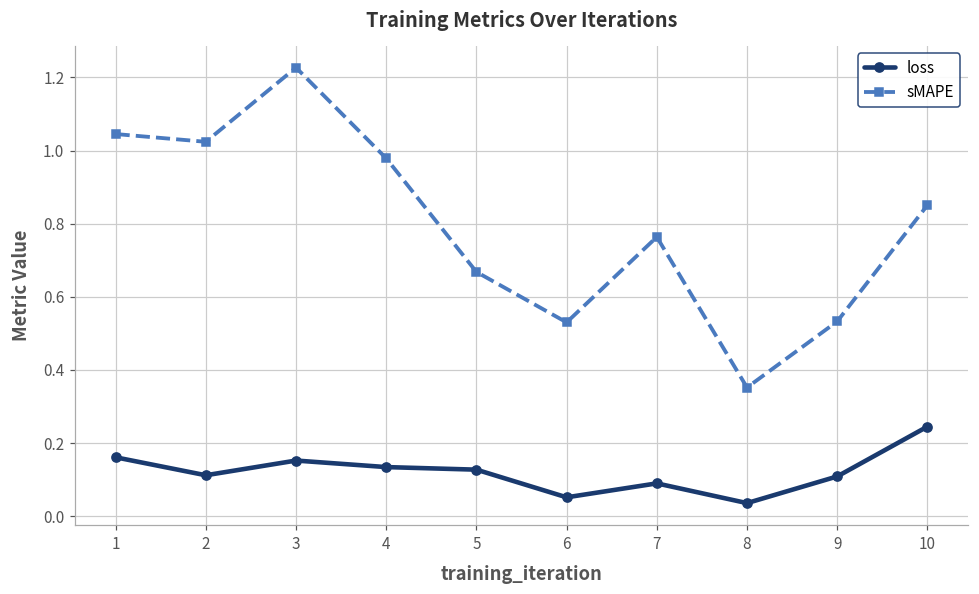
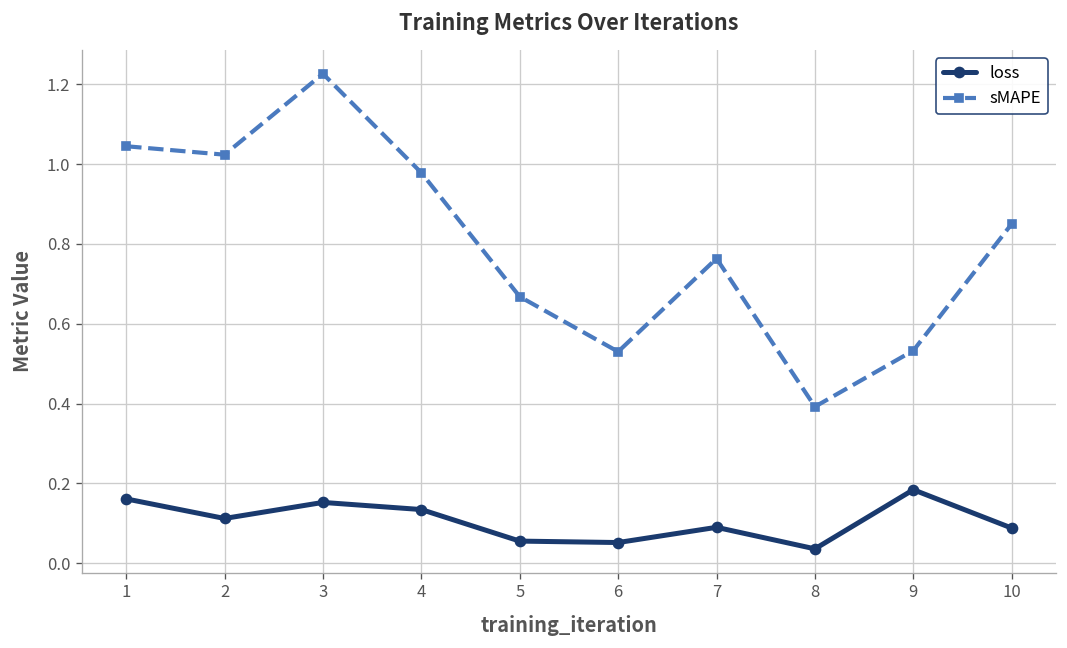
  {
    "loss": {
      "1": 0.16,
      "2": 0.11,
      "3": 0.15,
      "4": 0.13,
-     "5": 0.13,
+     "5": 0.06,
      "6": 0.05,
      "7": 0.09,
      "8": 0.04,
-     "9": 0.11,
-     "10": 0.24
+     "9": 0.18,
+     "10": 0.09
    },
    "sMAPE": {
      "1": 1.05,
      "2": 1.02,
      "3": 1.23,
      "4": 0.98,
      "5": 0.67,
      "6": 0.53,
      "7": 0.76,
-     "8": 0.35,
+     "8": 0.39,
      "9": 0.53,
      "10": 0.85
    }
  }
